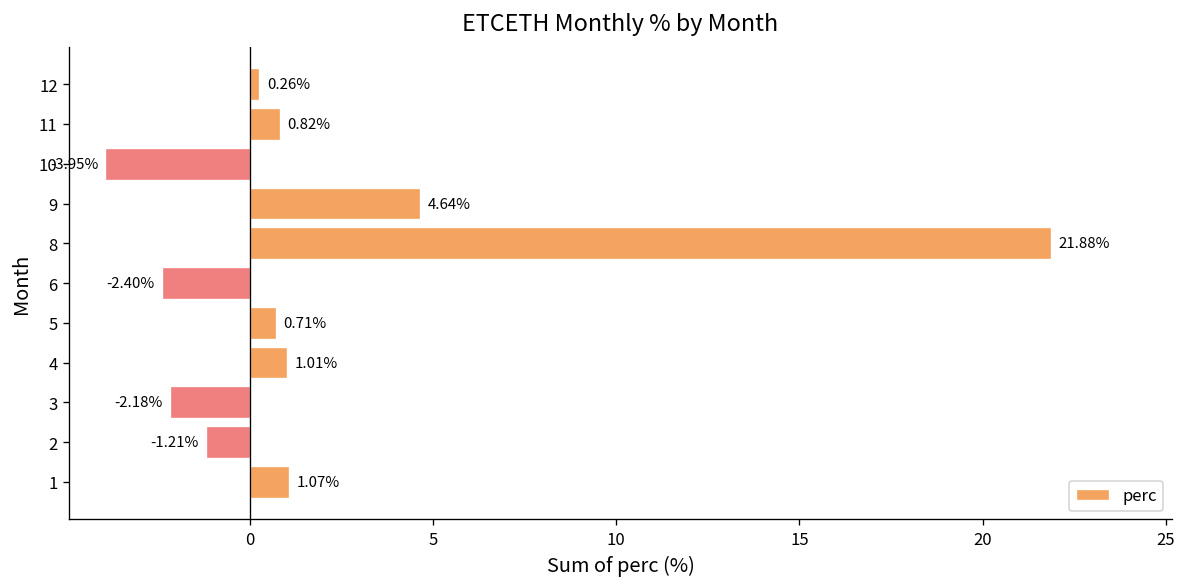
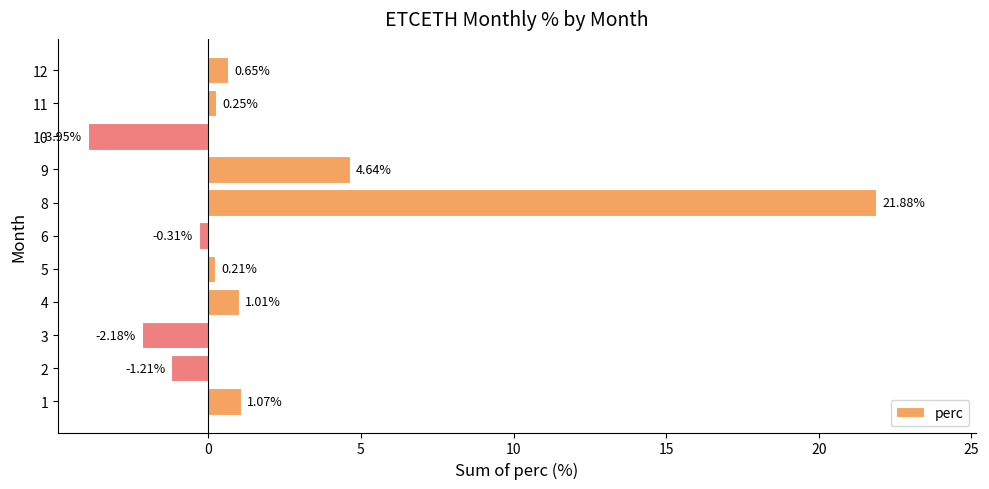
  {
-   "12": "0.26%",
-   "11": "0.82%",
+   "12": "0.65%",
+   "11": "0.25%",
    "10": "-3.95%",
    "9": "4.64%",
    "8": "21.88%",
-   "6": "-2.40%",
-   "5": "0.71%",
+   "6": "-0.31%",
+   "5": "0.21%",
    "4": "1.01%",
    "3": "-2.18%",
    "2": "-1.21%",
    "1": "1.07%"
  }
